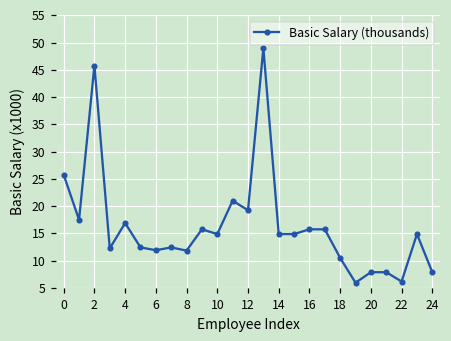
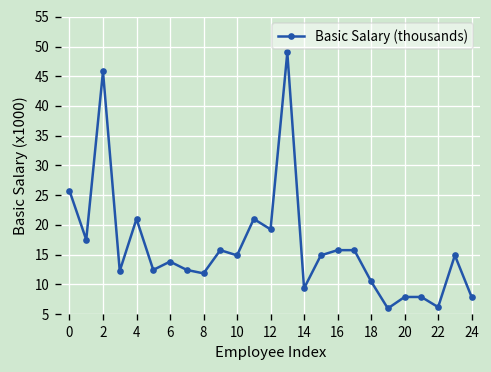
  {
    "0": 26,
    "2": 46,
-   "4": 17,
-   "6": 12,
+   "4": 21,
+   "6": 14,
    "8": 12,
    "10": 15,
    "12": 19,
-   "14": 15,
+   "14": 9,
    "16": 16,
    "18": 11,
    "20": 8,
    "22": 6,
    "24": 8
  }
